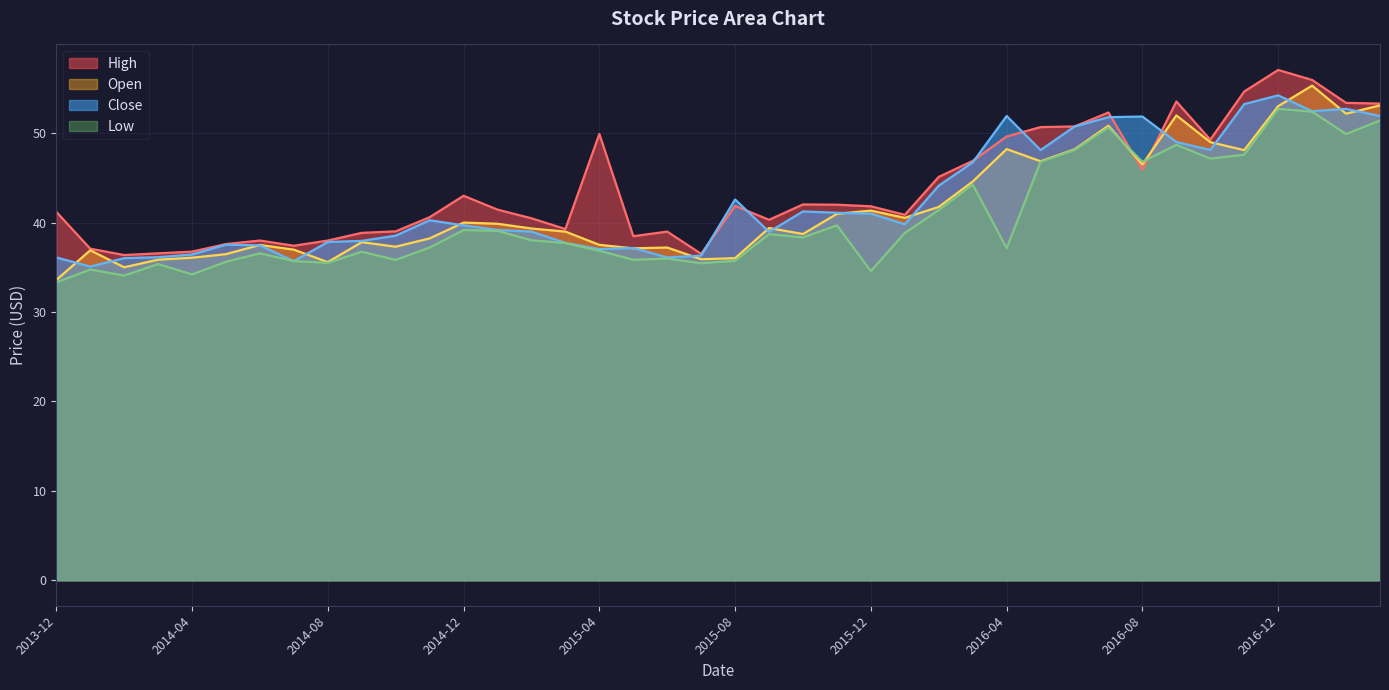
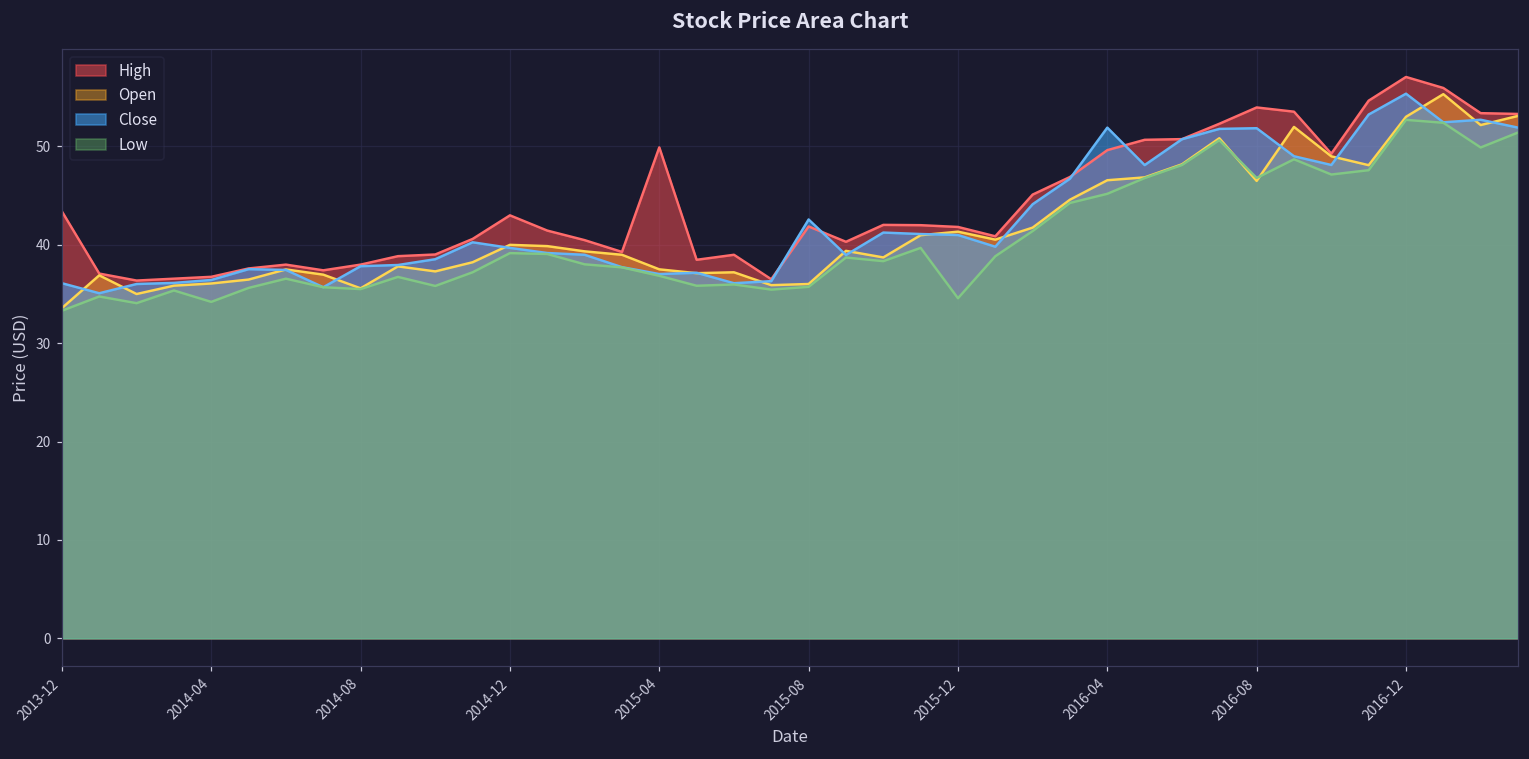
  {
    "High": {
-     "2013-12": 41,
+     "2013-12": 43,
      "2014-04": 37,
      "2014-12": 43,
      "2015-04": 50,
      "2015-08": 42,
      "2015-12": 42,
      "2016-04": 50,
-     "2016-08": 46,
+     "2016-08": 54,
      "2016-12": 57
    },
    "Open": {
      "2014-04": 36,
      "2014-12": 40,
      "2015-04": 38,
      "2015-08": 36,
      "2015-12": 41,
-     "2016-04": 48,
+     "2016-04": 47,
      "2016-08": 47,
      "2016-12": 53
    },
    "Close": {
      "2013-12": 36,
      "2014-04": 36,
      "2014-12": 40,
      "2015-08": 43,
      "2015-12": 41,
      "2016-04": 52,
      "2016-08": 52,
-     "2016-12": 54
+     "2016-12": 55
    },
    "Low": {
      "2014-04": 34,
      "2014-12": 39,
      "2015-08": 36,
      "2015-12": 35,
-     "2016-04": 37,
+     "2016-04": 45,
      "2016-08": 47,
      "2016-12": 53
    }
  }
